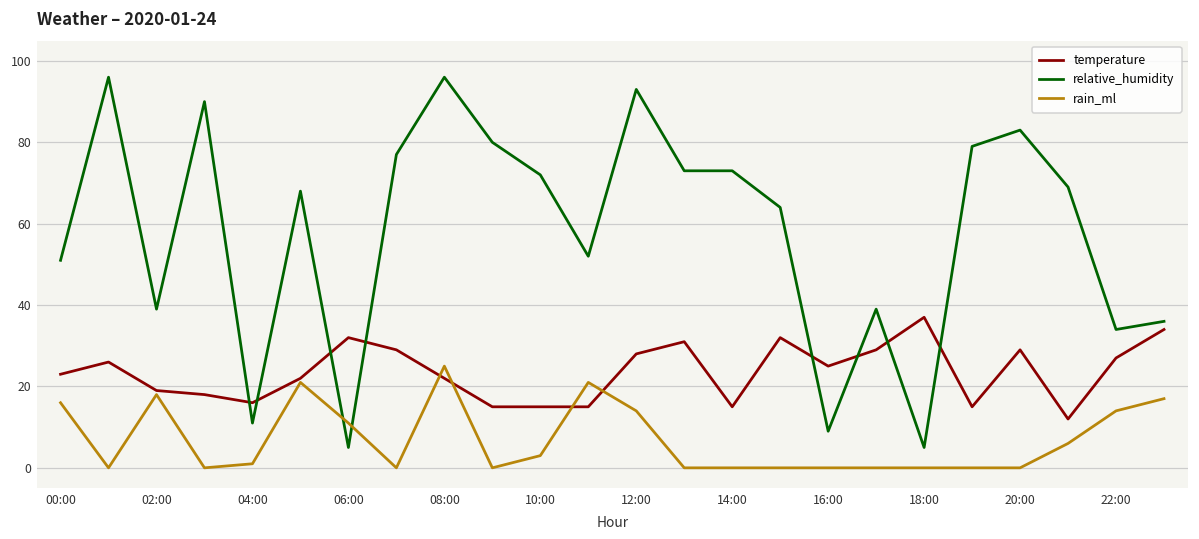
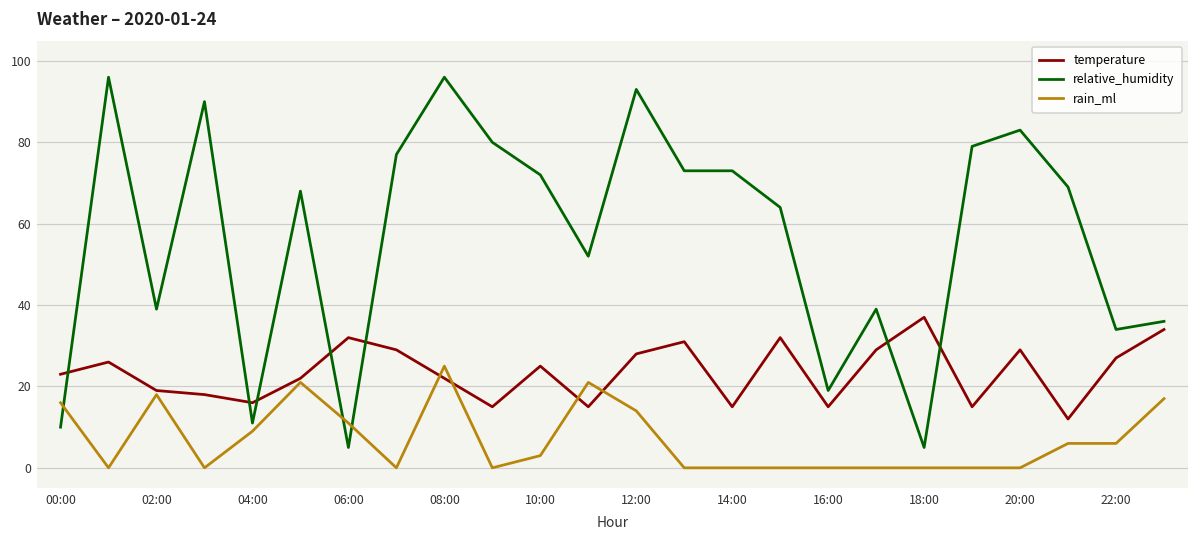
  {
    "temperature": {
      "00:00": 23,
      "02:00": 19,
      "04:00": 16,
      "06:00": 32,
      "08:00": 22,
-     "10:00": 15,
+     "10:00": 25,
      "12:00": 28,
      "14:00": 15,
-     "16:00": 25,
+     "16:00": 15,
      "18:00": 37,
      "20:00": 29,
      "22:00": 27
    },
    "relative_humidity": {
-     "00:00": 51,
+     "00:00": 10,
      "02:00": 39,
      "04:00": 11,
      "06:00": 5,
      "08:00": 96,
      "10:00": 72,
      "12:00": 93,
      "14:00": 73,
-     "16:00": 9,
+     "16:00": 19,
      "18:00": 5,
      "20:00": 83,
      "22:00": 34
    },
    "rain_ml": {
      "00:00": 16,
      "02:00": 18,
-     "04:00": 1,
+     "04:00": 9,
      "06:00": 11,
      "08:00": 25,
      "10:00": 3,
      "12:00": 14,
      "14:00": 0,
      "16:00": 0,
      "18:00": 0,
      "20:00": 0,
-     "22:00": 14
+     "22:00": 6
    }
  }
